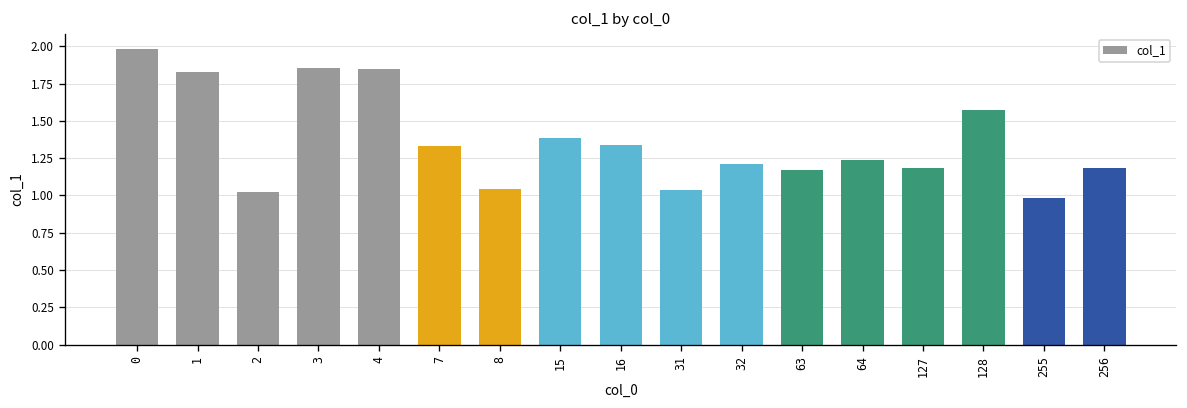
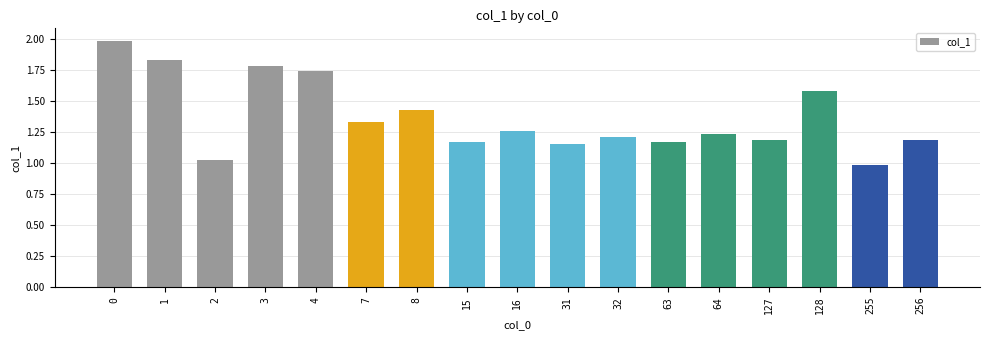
  {
    "0": 1.98,
    "1": 1.83,
    "2": 1.02,
-   "3": 1.85,
-   "4": 1.85,
+   "3": 1.78,
+   "4": 1.74,
    "7": 1.33,
-   "8": 1.05,
-   "15": 1.39,
-   "16": 1.34,
-   "31": 1.04,
+   "8": 1.42,
+   "15": 1.16,
+   "16": 1.26,
+   "31": 1.16,
    "32": 1.21,
    "63": 1.17,
    "64": 1.23,
    "127": 1.18,
    "128": 1.58,
    "255": 0.98,
    "256": 1.18
  }
